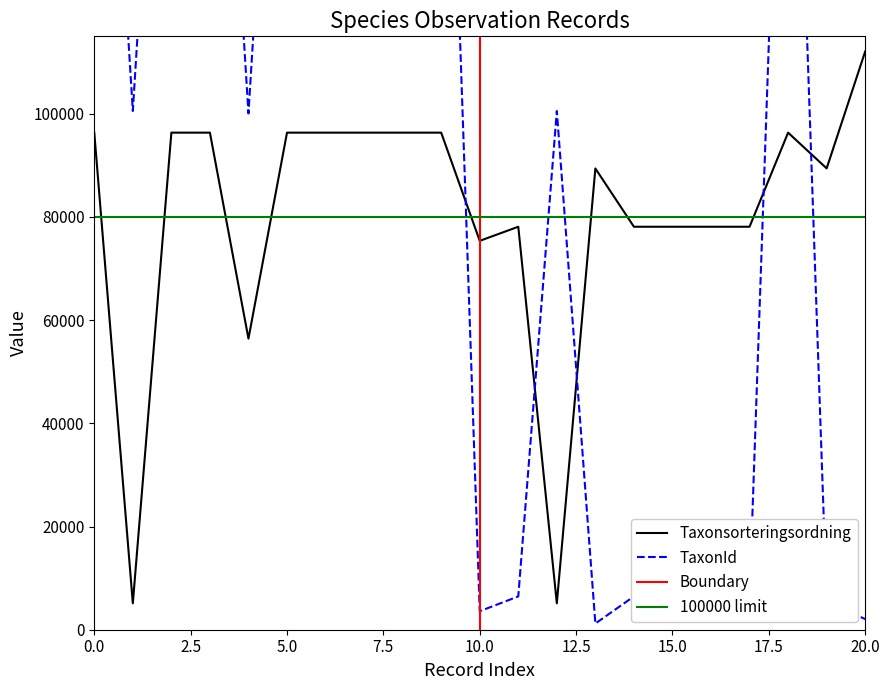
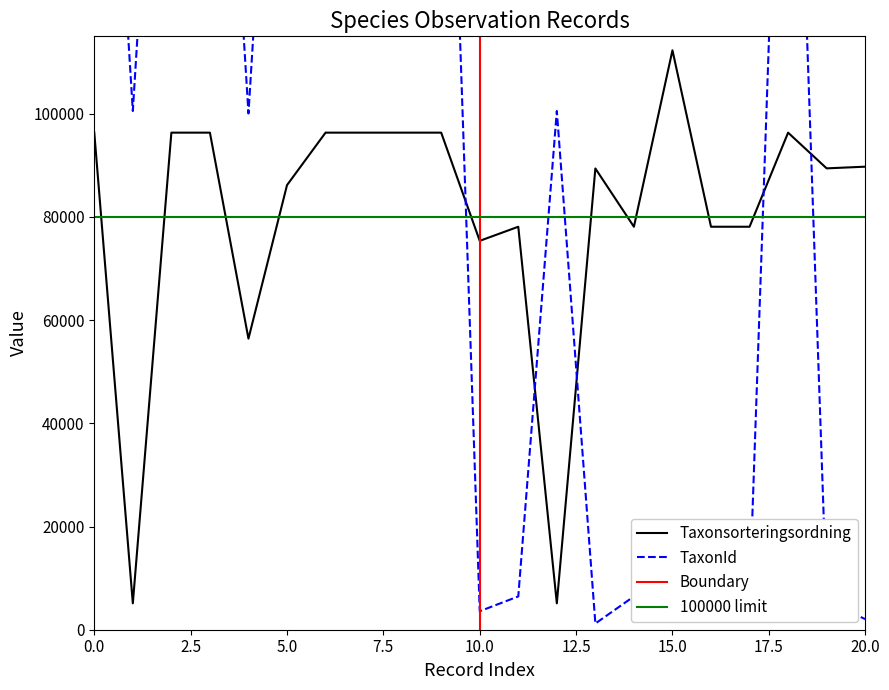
  {
    "Taxonsorteringsordning": {
      "0.0": 96000,
-     "5.0": 96000,
+     "5.0": 86000,
      "10.0": 75000,
-     "15.0": 78000,
-     "20.0": 112000
+     "15.0": 112000,
+     "20.0": 90000
    },
    "TaxonId": {
      "10.0": 4000,
      "20.0": 2000
    }
  }
